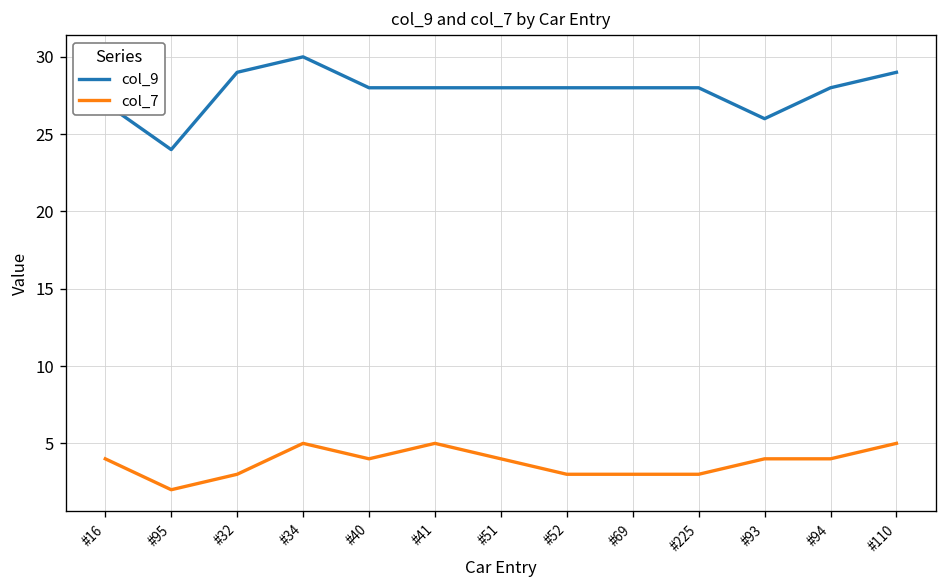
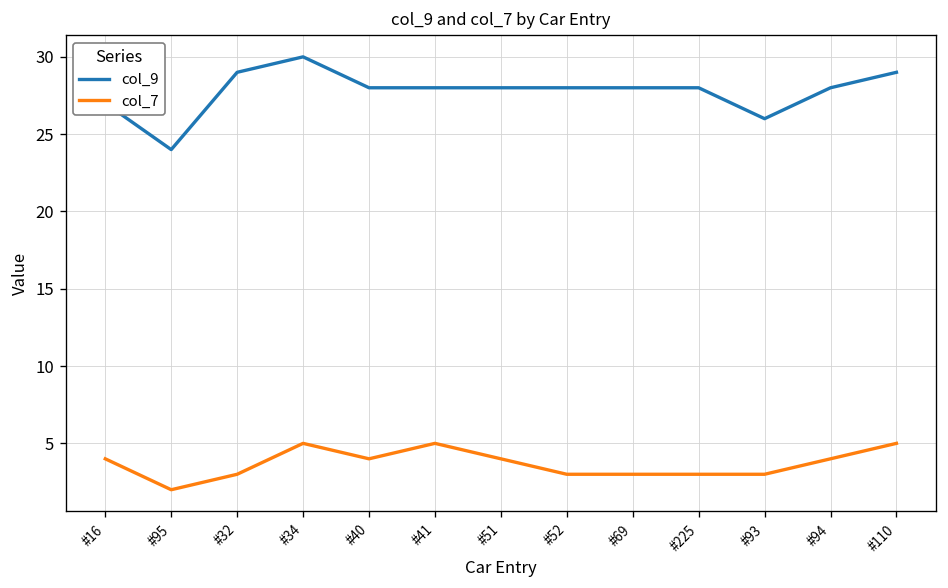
  {
    "col_9": {
      "#95": 24,
      "#32": 29,
      "#34": 30,
      "#40": 28,
      "#41": 28,
      "#51": 28,
      "#52": 28,
      "#69": 28,
      "#225": 28,
      "#93": 26,
      "#94": 28,
      "#110": 29
    },
    "col_7": {
      "#16": 4,
      "#95": 2,
      "#32": 3,
      "#34": 5,
      "#40": 4,
      "#41": 5,
      "#51": 4,
      "#52": 3,
      "#69": 3,
      "#225": 3,
-     "#93": 4,
+     "#93": 3,
      "#94": 4,
      "#110": 5
    }
  }
